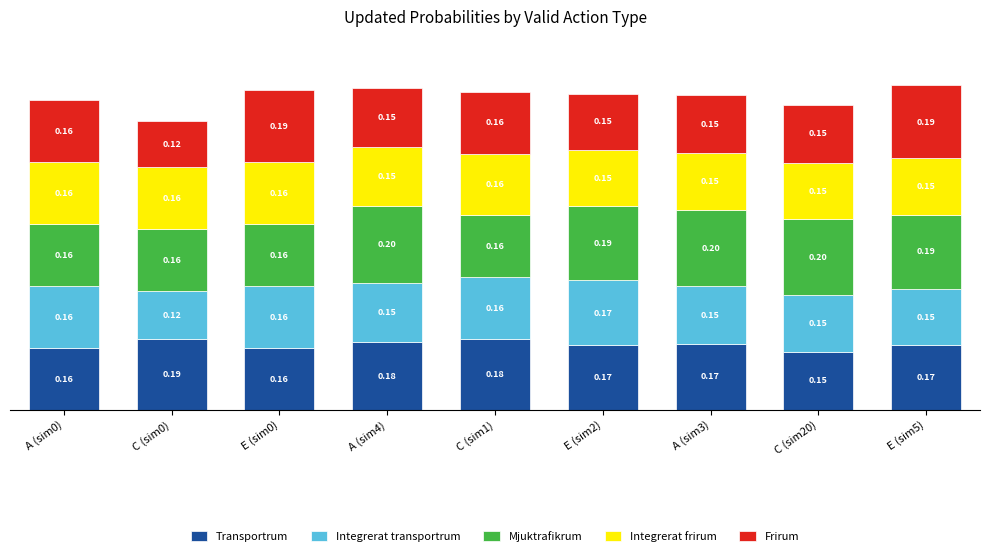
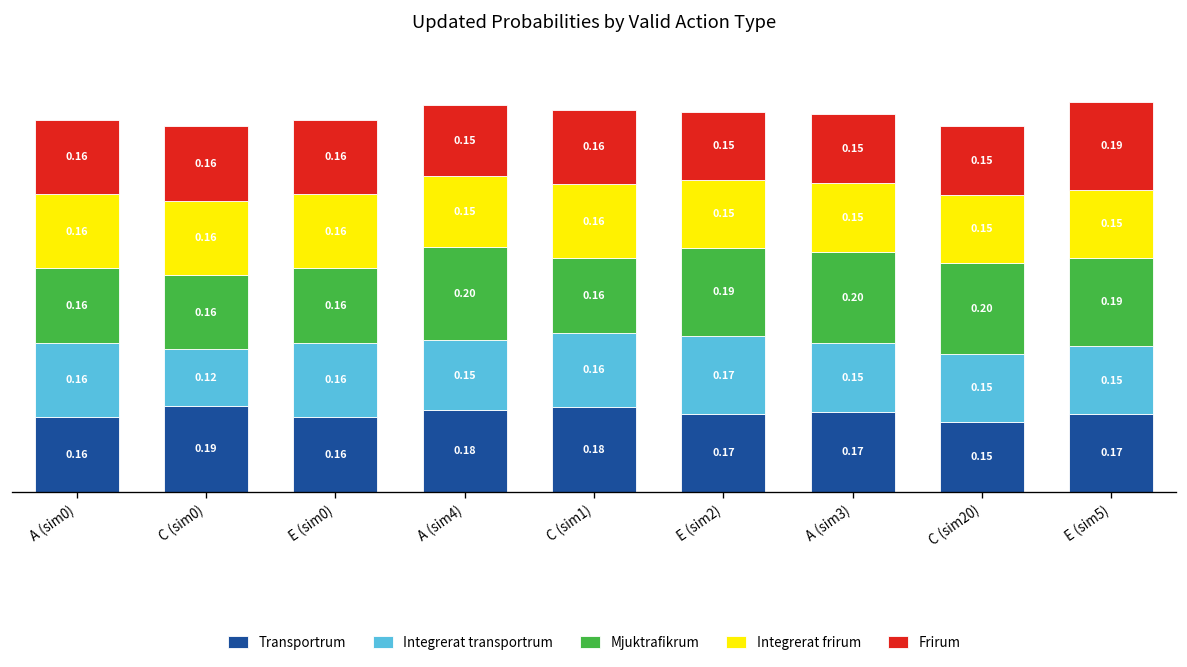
  {
    "Transportrum": {
      "A (sim0)": 0.16,
      "C (sim0)": 0.19,
      "E (sim0)": 0.16,
      "A (sim4)": 0.18,
      "C (sim1)": 0.18,
      "E (sim2)": 0.17,
      "A (sim3)": 0.17,
      "C (sim20)": 0.15,
      "E (sim5)": 0.17
    },
    "Integrerat transportrum": {
      "A (sim0)": 0.16,
      "C (sim0)": 0.12,
      "E (sim0)": 0.16,
      "A (sim4)": 0.15,
      "C (sim1)": 0.16,
      "E (sim2)": 0.17,
      "A (sim3)": 0.15,
      "C (sim20)": 0.15,
      "E (sim5)": 0.15
    },
    "Mjuktrafikrum": {
      "A (sim0)": 0.16,
      "C (sim0)": 0.16,
      "E (sim0)": 0.16,
      "A (sim4)": 0.20,
      "C (sim1)": 0.16,
      "E (sim2)": 0.19,
      "A (sim3)": 0.20,
      "C (sim20)": 0.20,
      "E (sim5)": 0.19
    },
    "Integrerat frirum": {
      "A (sim0)": 0.16,
      "C (sim0)": 0.16,
      "E (sim0)": 0.16,
      "A (sim4)": 0.15,
      "C (sim1)": 0.16,
      "E (sim2)": 0.15,
      "A (sim3)": 0.15,
      "C (sim20)": 0.15,
      "E (sim5)": 0.15
    },
    "Frirum": {
      "A (sim0)": 0.16,
-     "C (sim0)": 0.12,
-     "E (sim0)": 0.19,
+     "C (sim0)": 0.16,
+     "E (sim0)": 0.16,
      "A (sim4)": 0.15,
      "C (sim1)": 0.16,
      "E (sim2)": 0.15,
      "A (sim3)": 0.15,
      "C (sim20)": 0.15,
      "E (sim5)": 0.19
    }
  }
